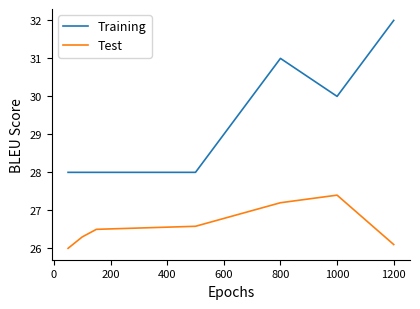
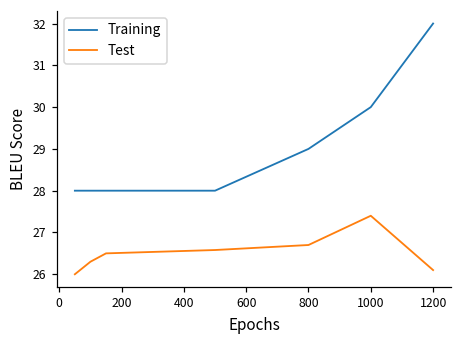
  {
    "Training": {
-     "800": 31,
+     "800": 29,
      "1000": 30,
      "1200": 32
    },
    "Test": {
-     "800": 27.2,
+     "800": 26.7,
      "1000": 27.4,
      "1200": 26.1
    }
  }
